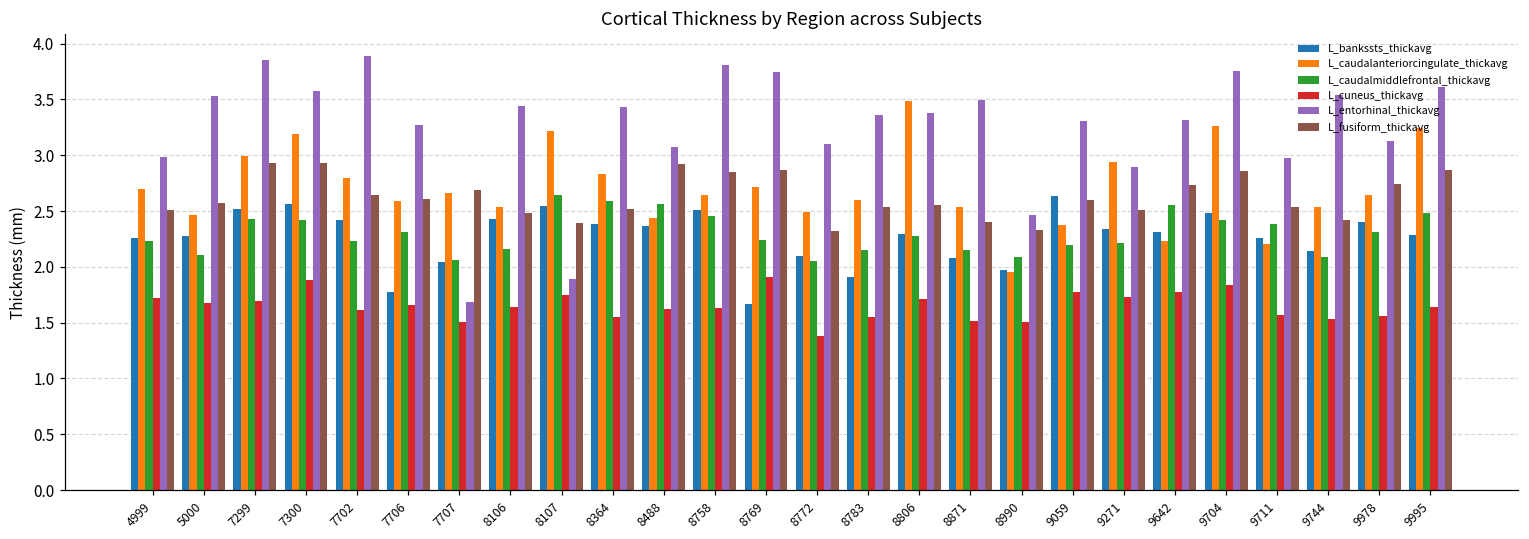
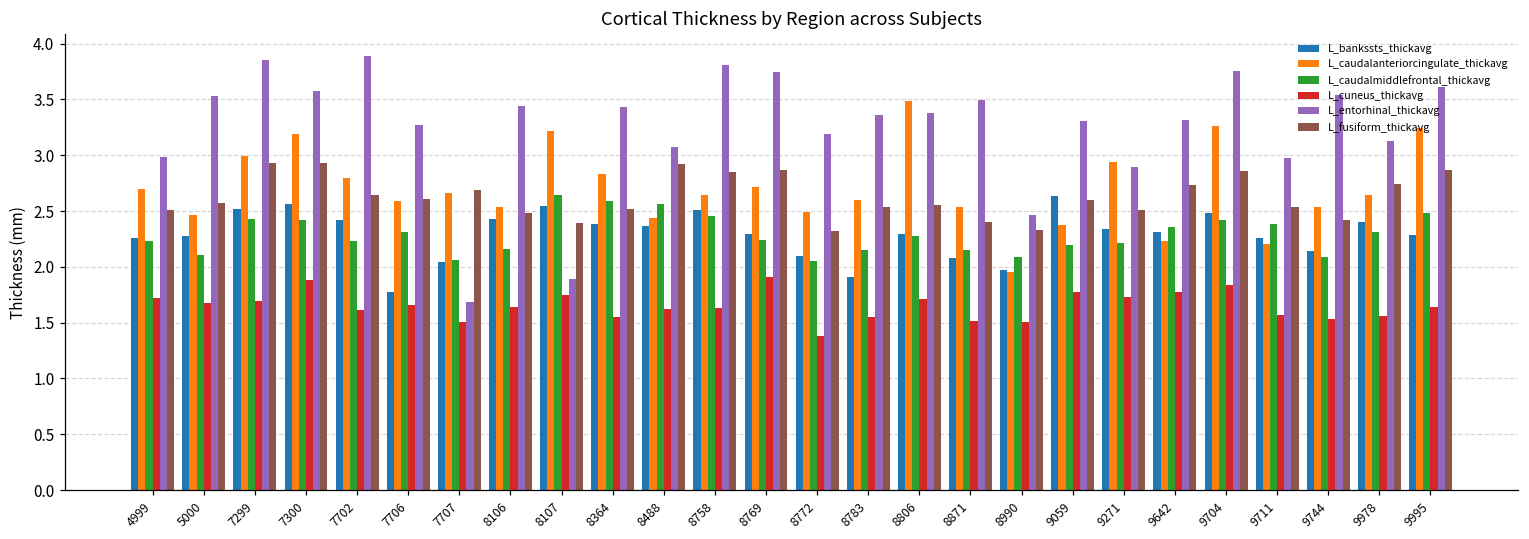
  {
    "L_bankssts_thickavg": {
      "4999": 2.26,
      "5000": 2.28,
      "7299": 2.52,
      "7300": 2.56,
      "7702": 2.42,
      "7706": 1.78,
      "7707": 2.04,
      "8106": 2.43,
      "8107": 2.55,
      "8364": 2.39,
      "8488": 2.37,
      "8758": 2.51,
-     "8769": 1.67,
+     "8769": 2.29,
      "8772": 2.10,
      "8783": 1.91,
      "8806": 2.30,
      "8871": 2.08,
      "8990": 1.97,
      "9059": 2.64,
      "9271": 2.34,
      "9642": 2.31,
      "9704": 2.48,
      "9711": 2.26,
      "9744": 2.15,
      "9978": 2.40,
      "9995": 2.29
    },
    "L_caudalanteriorcingulate_thickavg": {
      "4999": 2.69,
      "5000": 2.47,
      "7299": 2.99,
      "7300": 3.19,
      "7702": 2.80,
      "7706": 2.59,
      "7707": 2.66,
      "8106": 2.54,
      "8107": 3.21,
      "8364": 2.83,
      "8488": 2.44,
      "8758": 2.64,
      "8769": 2.71,
      "8772": 2.49,
      "8783": 2.60,
      "8806": 3.49,
      "8871": 2.54,
      "8990": 1.95,
      "9059": 2.38,
      "9271": 2.94,
      "9642": 2.23,
      "9704": 3.26,
      "9711": 2.20,
      "9744": 2.53,
      "9978": 2.65,
      "9995": 3.24
    },
    "L_caudalmiddlefrontal_thickavg": {
      "4999": 2.23,
      "5000": 2.11,
      "7299": 2.43,
      "7300": 2.42,
      "7702": 2.23,
      "7706": 2.31,
      "7707": 2.07,
      "8106": 2.16,
      "8107": 2.64,
      "8364": 2.59,
      "8488": 2.56,
      "8758": 2.46,
      "8769": 2.25,
      "8772": 2.05,
      "8783": 2.15,
      "8806": 2.28,
      "8871": 2.15,
      "8990": 2.09,
      "9059": 2.20,
      "9271": 2.21,
-     "9642": 2.55,
+     "9642": 2.36,
      "9704": 2.42,
      "9711": 2.38,
      "9744": 2.09,
      "9978": 2.31,
      "9995": 2.49
    },
    "L_cuneus_thickavg": {
      "4999": 1.72,
      "5000": 1.68,
      "7299": 1.69,
      "7300": 1.89,
      "7702": 1.61,
      "7706": 1.66,
      "7707": 1.51,
      "8106": 1.64,
      "8107": 1.75,
      "8364": 1.55,
      "8488": 1.63,
      "8758": 1.63,
      "8769": 1.91,
      "8772": 1.39,
      "8783": 1.55,
      "8806": 1.72,
      "8871": 1.52,
      "8990": 1.51,
      "9059": 1.77,
      "9271": 1.73,
      "9642": 1.77,
      "9704": 1.84,
      "9711": 1.57,
      "9744": 1.54,
      "9978": 1.56,
      "9995": 1.64
    },
    "L_entorhinal_thickavg": {
      "4999": 2.98,
      "5000": 3.53,
      "7299": 3.86,
      "7300": 3.58,
      "7702": 3.89,
      "7706": 3.27,
      "7707": 1.68,
      "8106": 3.44,
      "8107": 1.89,
      "8364": 3.43,
      "8488": 3.07,
      "8758": 3.81,
      "8769": 3.74,
-     "8772": 3.10,
+     "8772": 3.19,
      "8783": 3.36,
      "8806": 3.38,
      "8871": 3.50,
      "8990": 2.46,
      "9059": 3.31,
      "9271": 2.90,
      "9642": 3.31,
      "9704": 3.75,
      "9711": 2.98,
      "9744": 3.54,
      "9978": 3.13,
      "9995": 3.62
    },
    "L_fusiform_thickavg": {
      "4999": 2.51,
      "5000": 2.57,
      "7299": 2.93,
      "7300": 2.94,
      "7702": 2.64,
      "7706": 2.61,
      "7707": 2.69,
      "8106": 2.48,
      "8107": 2.40,
      "8364": 2.52,
      "8488": 2.93,
      "8758": 2.85,
      "8769": 2.87,
      "8772": 2.32,
      "8783": 2.54,
      "8806": 2.56,
      "8871": 2.40,
      "8990": 2.33,
      "9059": 2.60,
      "9271": 2.51,
      "9642": 2.73,
      "9704": 2.86,
      "9711": 2.54,
      "9744": 2.42,
      "9978": 2.75,
      "9995": 2.87
    }
  }
